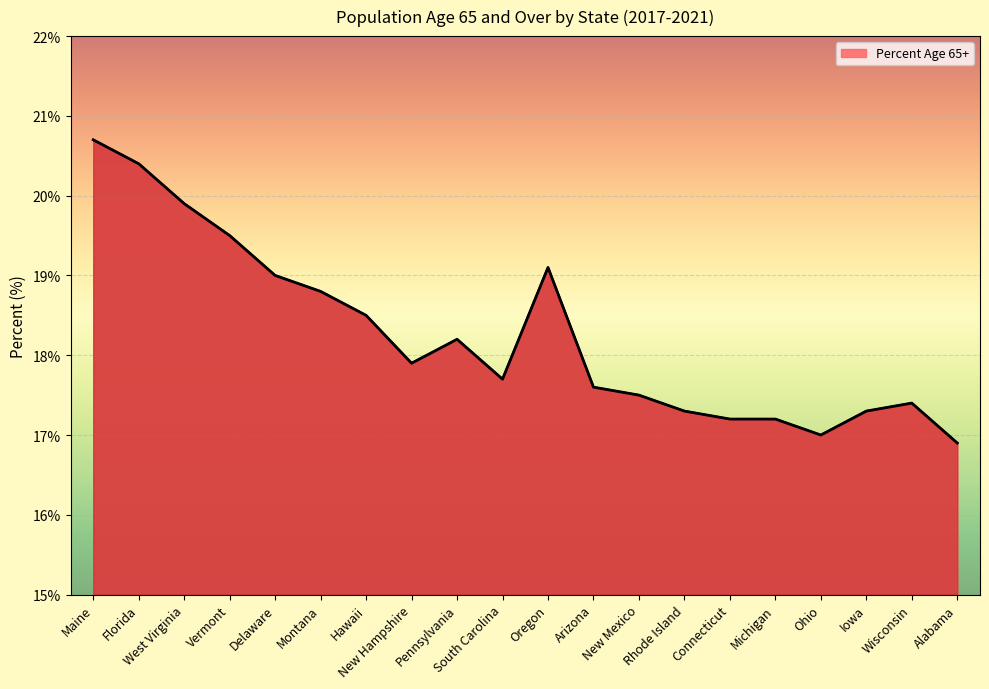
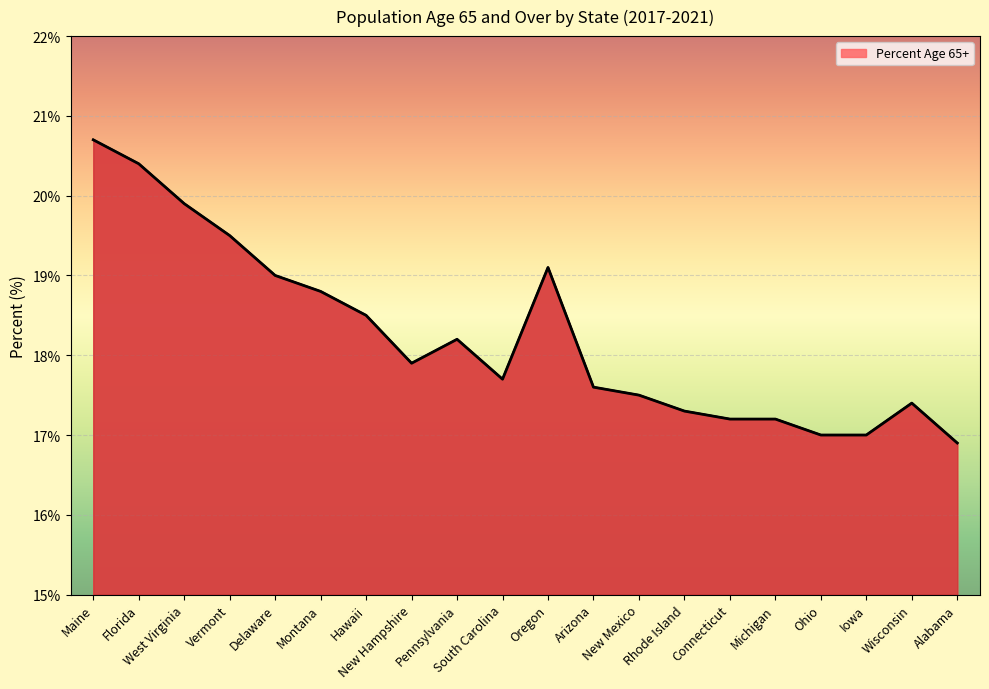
  {
    "Maine": "20.7%",
    "Florida": "20.4%",
    "West Virginia": "19.9%",
    "Vermont": "19.5%",
    "Delaware": "19.0%",
    "Montana": "18.8%",
    "Hawaii": "18.5%",
    "New Hampshire": "17.9%",
    "Pennsylvania": "18.2%",
    "South Carolina": "17.7%",
    "Oregon": "19.1%",
    "Arizona": "17.6%",
    "New Mexico": "17.5%",
    "Rhode Island": "17.3%",
    "Connecticut": "17.2%",
    "Michigan": "17.2%",
    "Ohio": "17.0%",
-   "Iowa": "17.3%",
+   "Iowa": "17.0%",
    "Wisconsin": "17.4%",
    "Alabama": "16.9%"
  }
